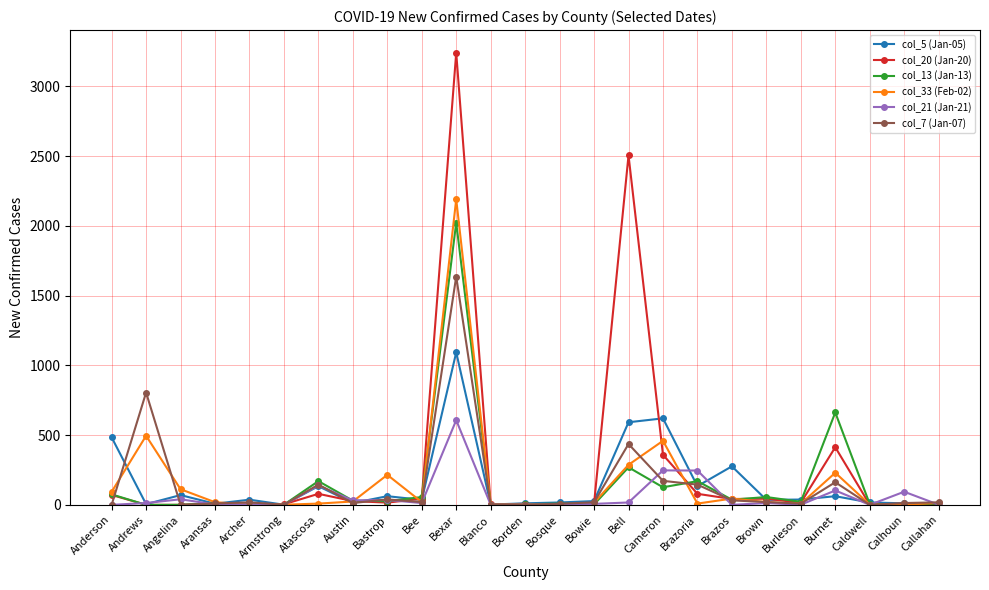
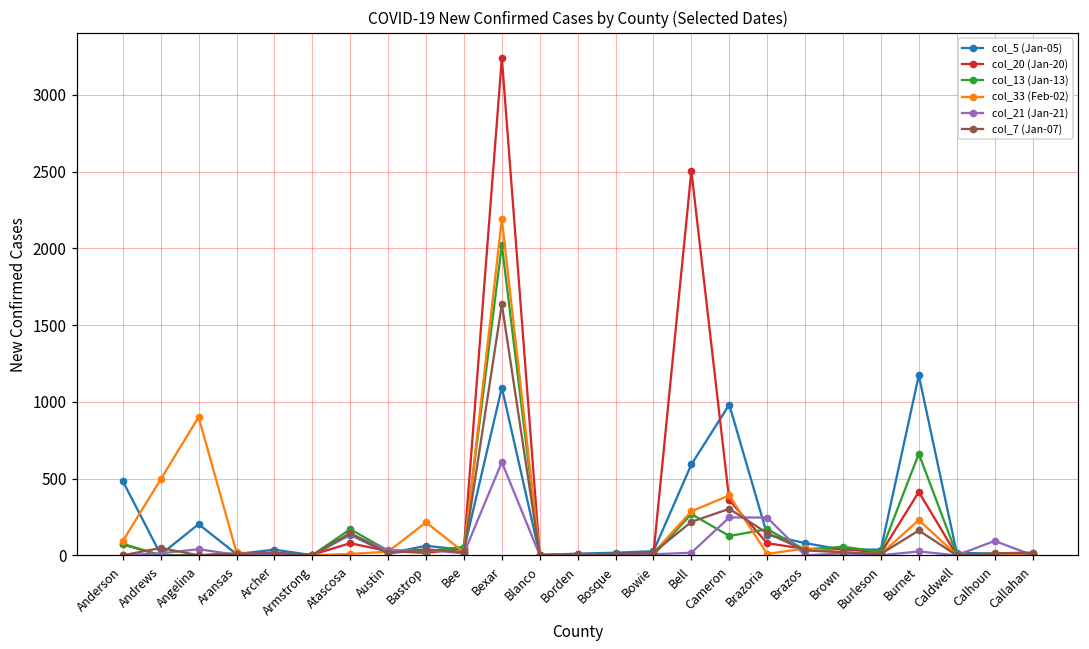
  {
    "col_5 (Jan-05)": {
      "Anderson": 480,
-     "Angelina": 70,
+     "Angelina": 200,
      "Archer": 40,
      "Bastrop": 60,
      "Bexar": 1090,
      "Bell": 590,
-     "Cameron": 620,
-     "Brazos": 280,
-     "Burnet": 60
+     "Cameron": 980,
+     "Brazos": 80,
+     "Burnet": 1170
    },
    "col_20 (Jan-20)": {
      "Atascosa": 80,
      "Bexar": 3240,
      "Bell": 2510,
      "Cameron": 360,
      "Brazoria": 80,
      "Burnet": 410
    },
    "col_13 (Jan-13)": {
      "Atascosa": 170,
      "Bexar": 2020,
      "Cameron": 130,
      "Brazoria": 170,
      "Burnet": 660
    },
    "col_33 (Feb-02)": {
      "Andrews": 500,
-     "Angelina": 110,
+     "Angelina": 900,
      "Atascosa": 10,
      "Bastrop": 220,
      "Bexar": 2190,
-     "Cameron": 460,
+     "Cameron": 390,
      "Brazoria": 10,
      "Burnet": 230
    },
    "col_21 (Jan-21)": {
      "Angelina": 40,
      "Bexar": 610,
      "Bell": 20,
      "Cameron": 250,
      "Brazoria": 250,
      "Brazos": 0,
-     "Burnet": 100,
+     "Burnet": 30,
      "Calhoun": 90
    },
    "col_7 (Jan-07)": {
-     "Andrews": 810,
+     "Andrews": 50,
      "Bexar": 1640,
-     "Bell": 440,
-     "Cameron": 170,
+     "Bell": 220,
+     "Cameron": 300,
      "Burnet": 160
    }
  }
